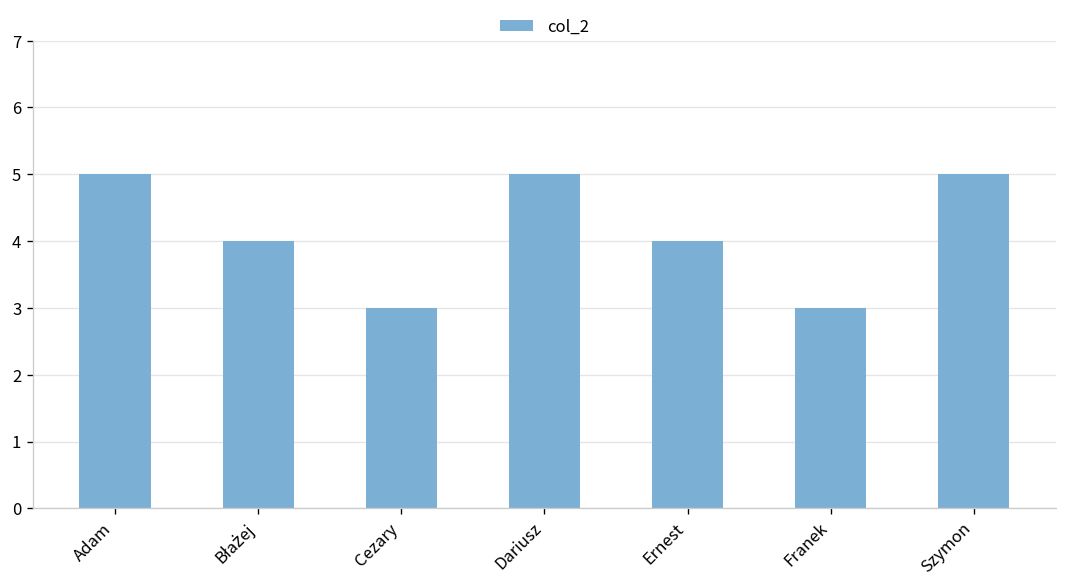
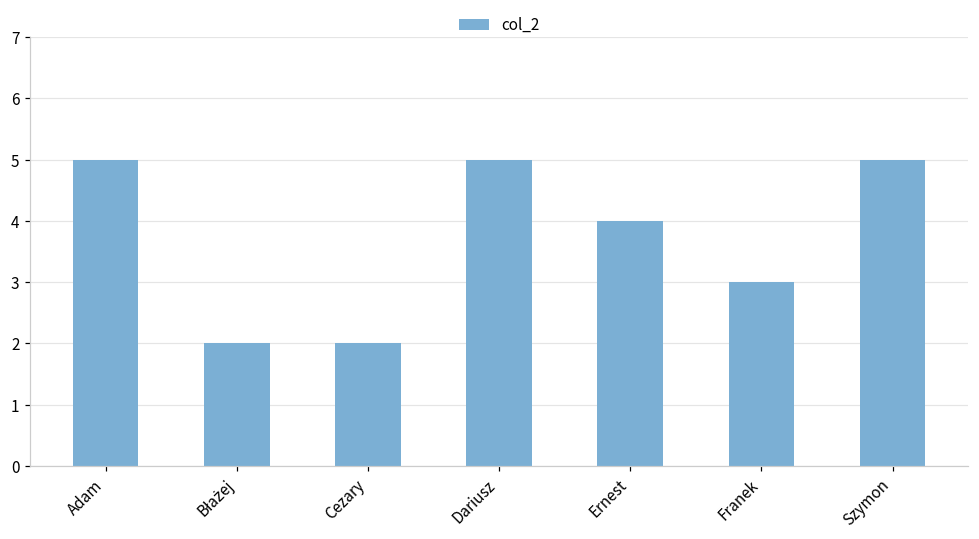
  {
    "Adam": 5,
-   "Błażej": 4,
-   "Cezary": 3,
+   "Błażej": 2,
+   "Cezary": 2,
    "Dariusz": 5,
    "Ernest": 4,
    "Franek": 3,
    "Szymon": 5
  }
